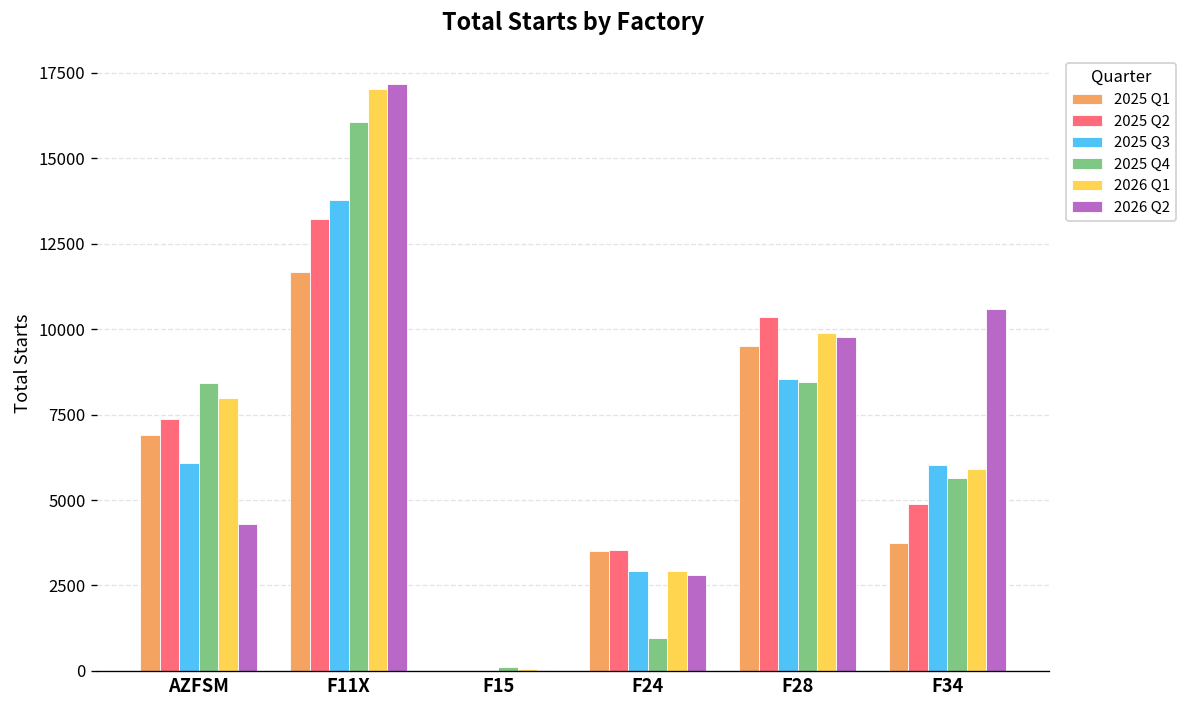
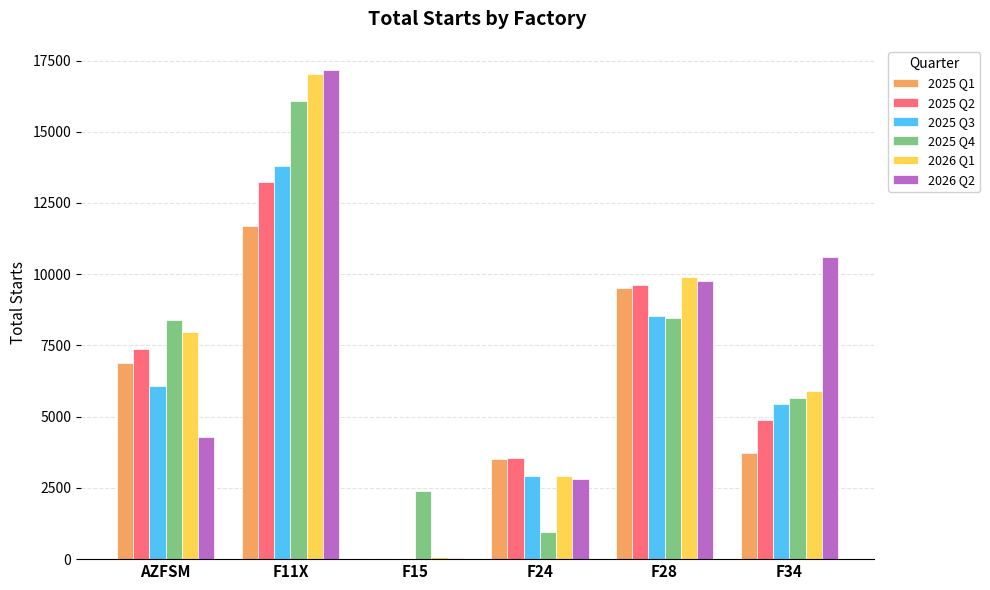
  {
    "2025 Q2": {
      "AZFSM": 7400,
      "F11X": 13200,
      "F15": 0,
      "F24": 3500,
-     "F28": 10400,
+     "F28": 9600,
      "F34": 4900
    },
    "2025 Q3": {
      "AZFSM": 6100,
      "F11X": 13800,
      "F15": 0,
      "F24": 2900,
      "F28": 8500,
-     "F34": 6000
+     "F34": 5400
    },
    "2025 Q4": {
      "AZFSM": 8400,
      "F11X": 16100,
-     "F15": 100,
+     "F15": 2400,
      "F24": 1000,
      "F28": 8400,
      "F34": 5600
    },
    "2026 Q2": {
      "AZFSM": 4300,
      "F11X": 17200,
      "F24": 2800,
      "F28": 9800,
      "F34": 10600
    }
  }
